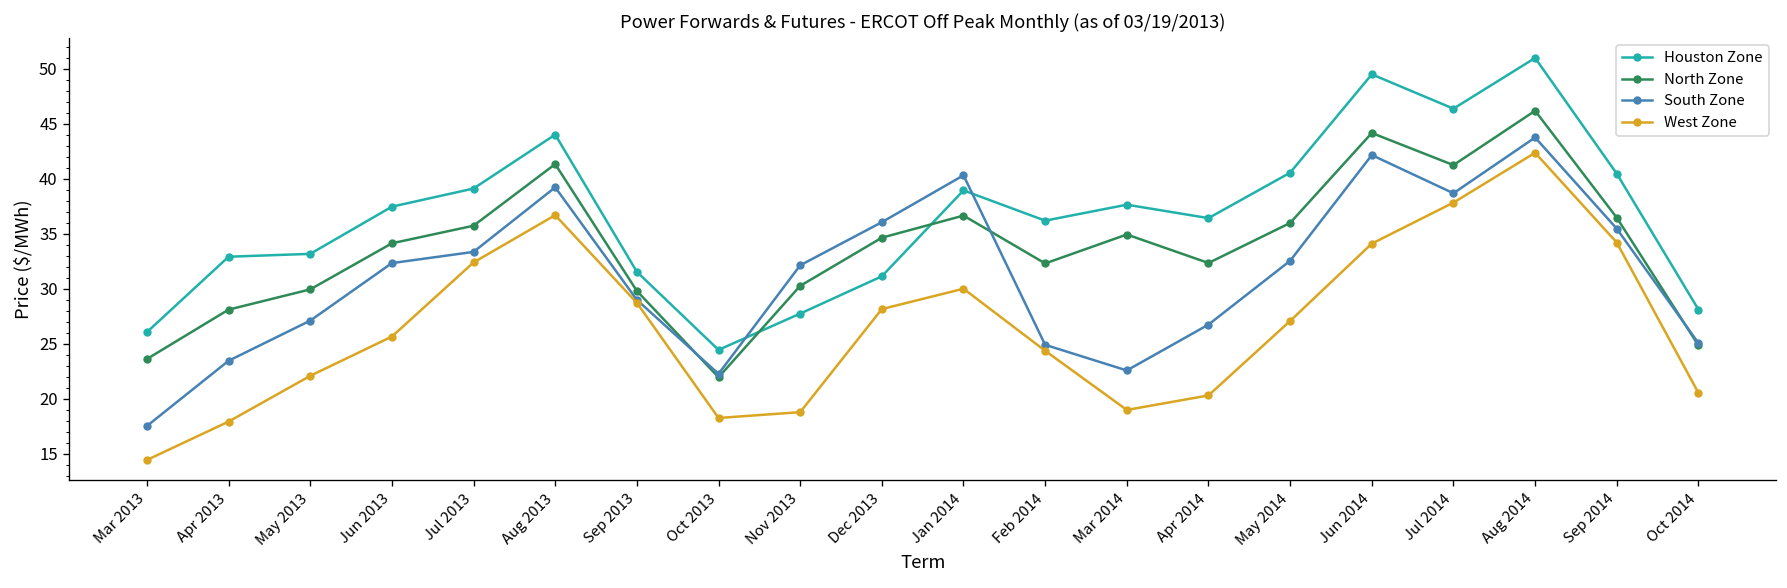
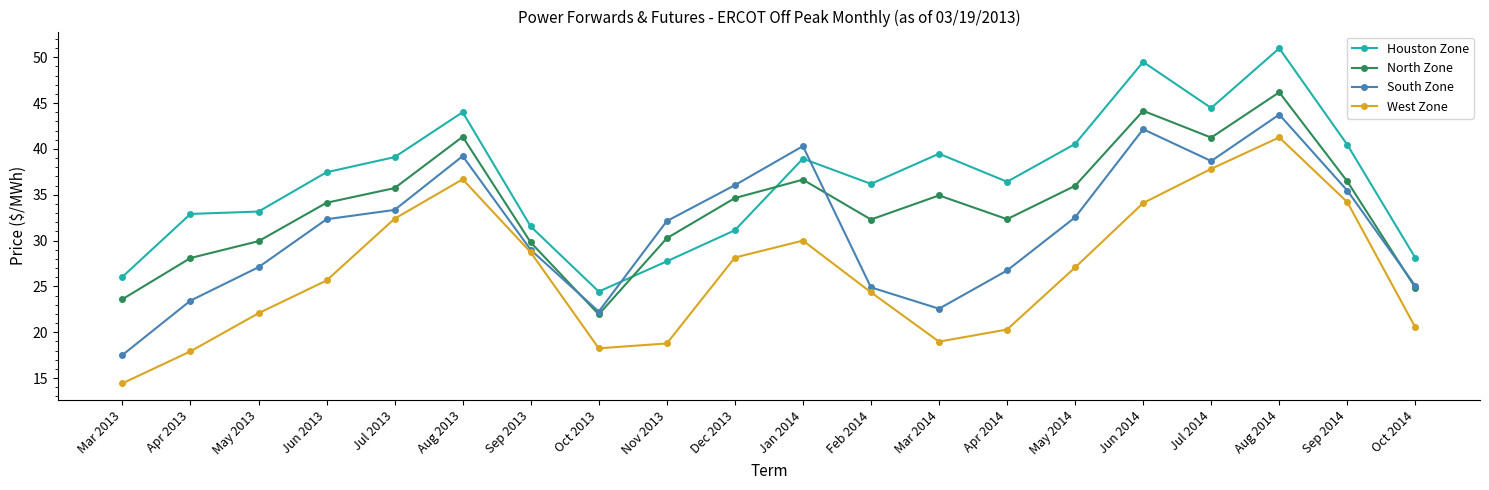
  {
    "Houston Zone": {
      "Mar 2013": 26,
      "Apr 2013": 33,
      "May 2013": 33,
      "Jun 2013": 37,
      "Jul 2013": 39,
      "Aug 2013": 44,
      "Sep 2013": 32,
      "Oct 2013": 24,
      "Nov 2013": 28,
      "Dec 2013": 31,
      "Jan 2014": 39,
      "Feb 2014": 36,
-     "Mar 2014": 38,
+     "Mar 2014": 39,
      "Apr 2014": 36,
      "May 2014": 41,
      "Jun 2014": 49,
-     "Jul 2014": 46,
+     "Jul 2014": 44,
      "Aug 2014": 51,
      "Sep 2014": 40,
      "Oct 2014": 28
    },
    "North Zone": {
      "Mar 2013": 24,
      "Apr 2013": 28,
      "May 2013": 30,
      "Jun 2013": 34,
      "Jul 2013": 36,
      "Aug 2013": 41,
      "Sep 2013": 30,
      "Oct 2013": 22,
      "Nov 2013": 30,
      "Dec 2013": 35,
      "Jan 2014": 37,
      "Feb 2014": 32,
      "Mar 2014": 35,
      "Apr 2014": 32,
      "May 2014": 36,
      "Jun 2014": 44,
      "Jul 2014": 41,
      "Aug 2014": 46,
      "Sep 2014": 36
    },
    "South Zone": {
      "Mar 2013": 18,
      "Apr 2013": 23,
      "May 2013": 27,
      "Jun 2013": 32,
      "Jul 2013": 33,
      "Aug 2013": 39,
      "Oct 2013": 22,
      "Nov 2013": 32,
      "Dec 2013": 36,
      "Jan 2014": 40,
      "Feb 2014": 25,
      "Mar 2014": 23,
      "Apr 2014": 27,
      "May 2014": 33,
      "Jun 2014": 42,
      "Jul 2014": 39,
      "Aug 2014": 44,
      "Sep 2014": 35
    },
    "West Zone": {
      "Mar 2013": 14,
      "Apr 2013": 18,
      "May 2013": 22,
      "Jun 2013": 26,
      "Jul 2013": 32,
      "Aug 2013": 37,
      "Oct 2013": 18,
      "Nov 2013": 19,
      "Dec 2013": 28,
      "Jan 2014": 30,
      "Feb 2014": 24,
      "Mar 2014": 19,
      "Apr 2014": 20,
      "May 2014": 27,
      "Jun 2014": 34,
      "Jul 2014": 38,
-     "Aug 2014": 42,
+     "Aug 2014": 41,
      "Sep 2014": 34,
      "Oct 2014": 21
    }
  }
